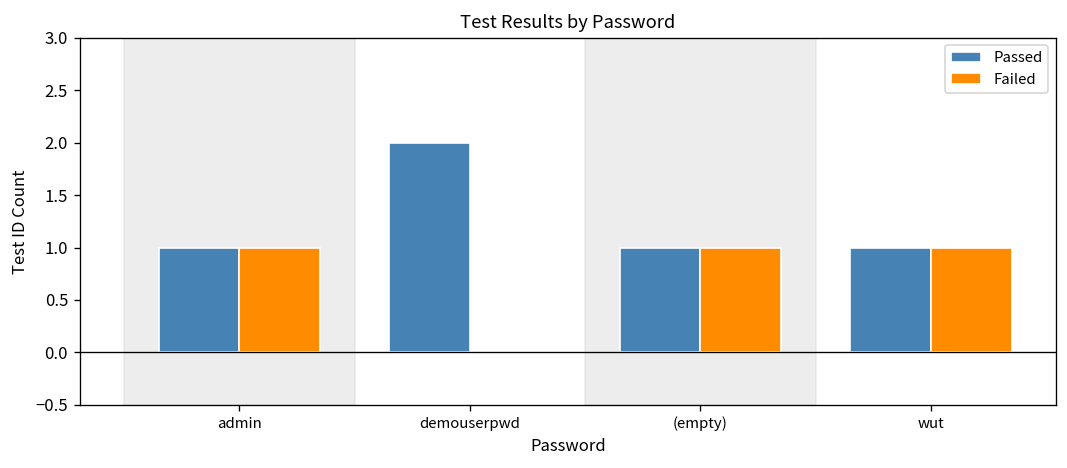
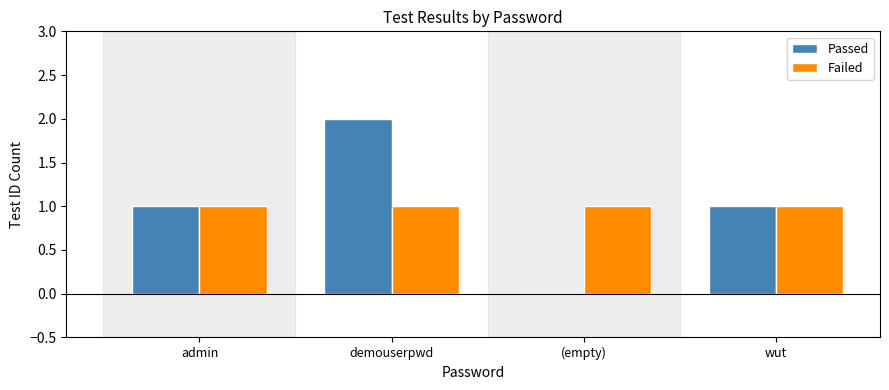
  {
    "Passed": {
      "admin": 1,
      "demouserpwd": 2,
-     "(empty)": 1,
+     "(empty)": 0,
      "wut": 1
    },
    "Failed": {
      "admin": 1,
-     "demouserpwd": 0,
+     "demouserpwd": 1,
      "(empty)": 1,
      "wut": 1
    }
  }
